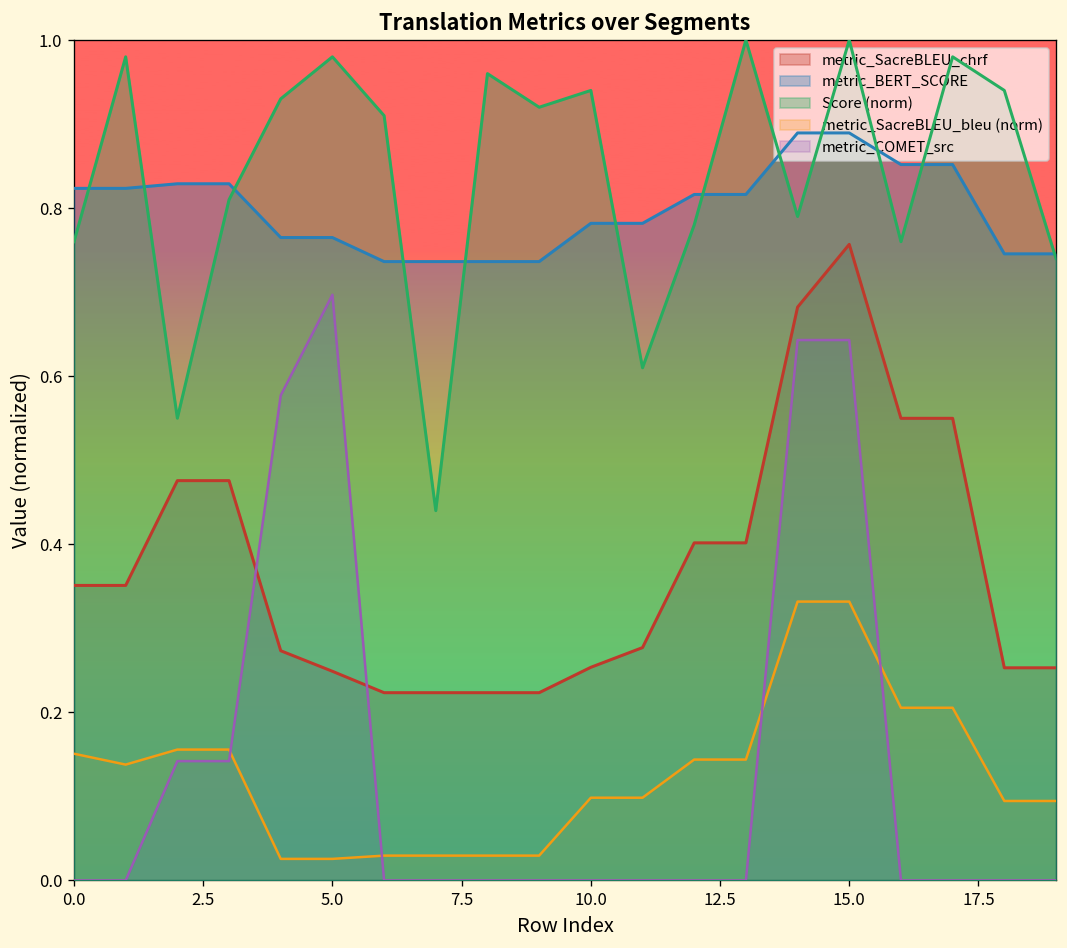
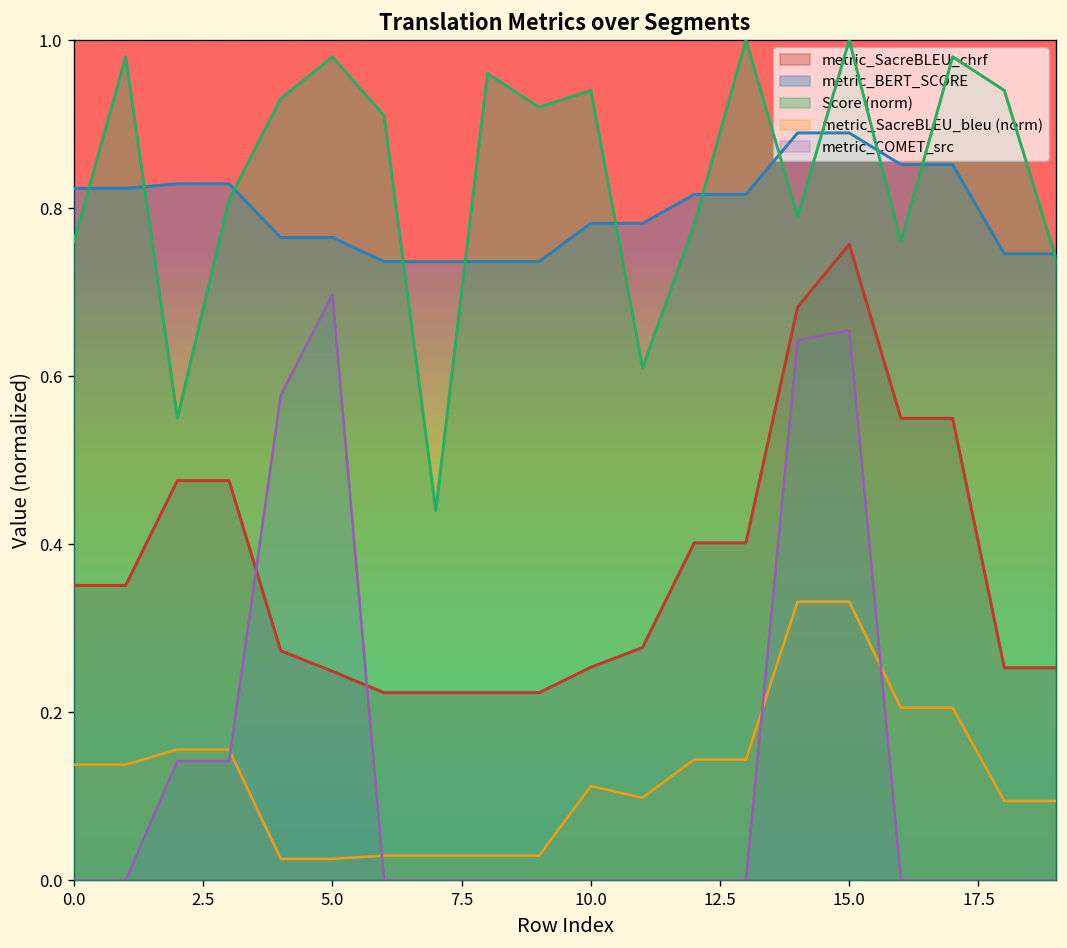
  {
    "metric_SacreBLEU_chrf": {
      "0.0": 0.35,
      "5.0": 0.25,
      "10.0": 0.25,
      "15.0": 0.76
    },
    "metric_SacreBLEU_bleu (norm)": {
-     "0.0": 0.15,
+     "0.0": 0.14,
      "5.0": 0.03,
-     "10.0": 0.10,
+     "10.0": 0.11,
      "15.0": 0.33
    },
    "metric_COMET_src": {
      "0.0": 0.00,
      "5.0": 0.70,
      "10.0": 0.00,
-     "15.0": 0.64
+     "15.0": 0.65
    }
  }
